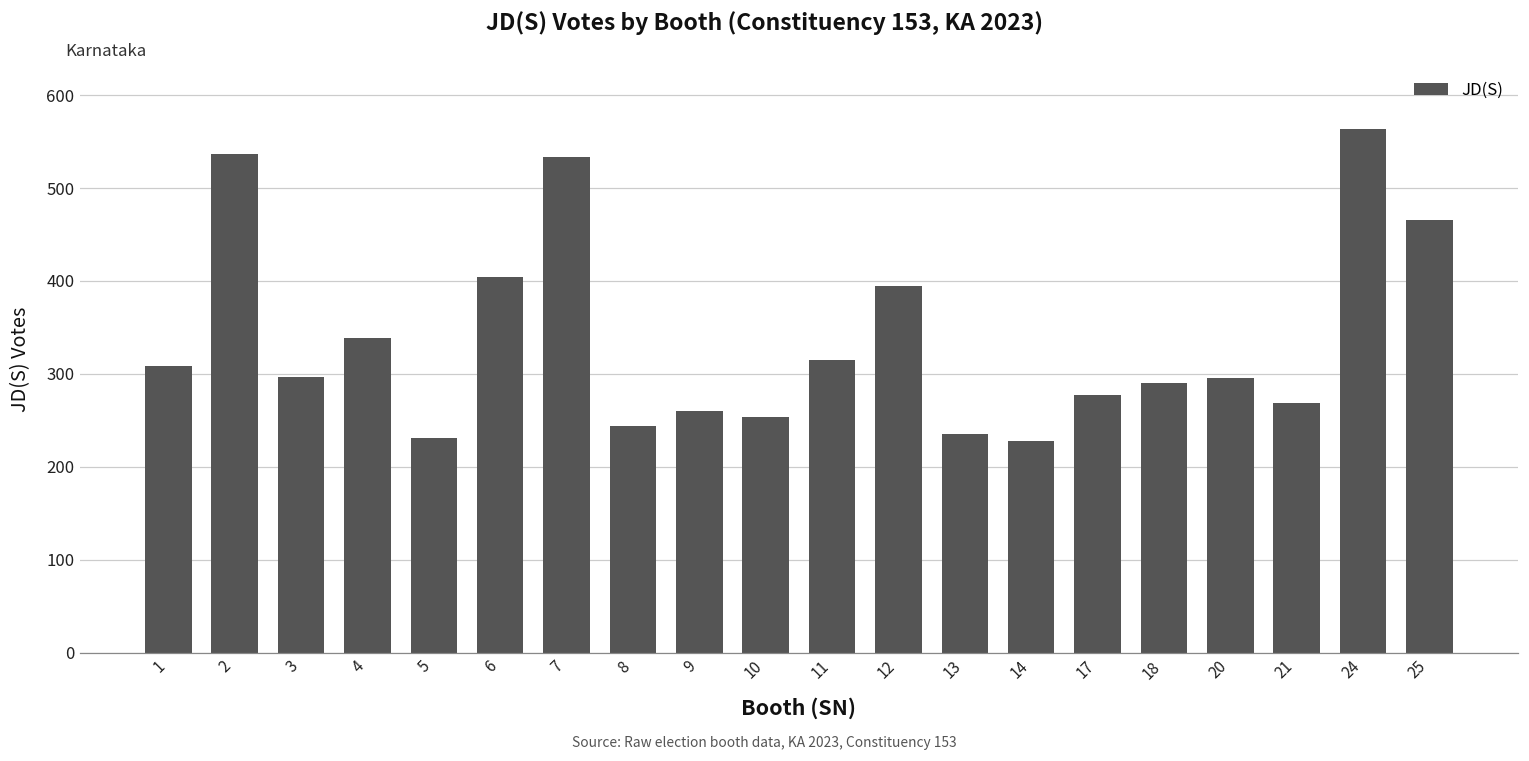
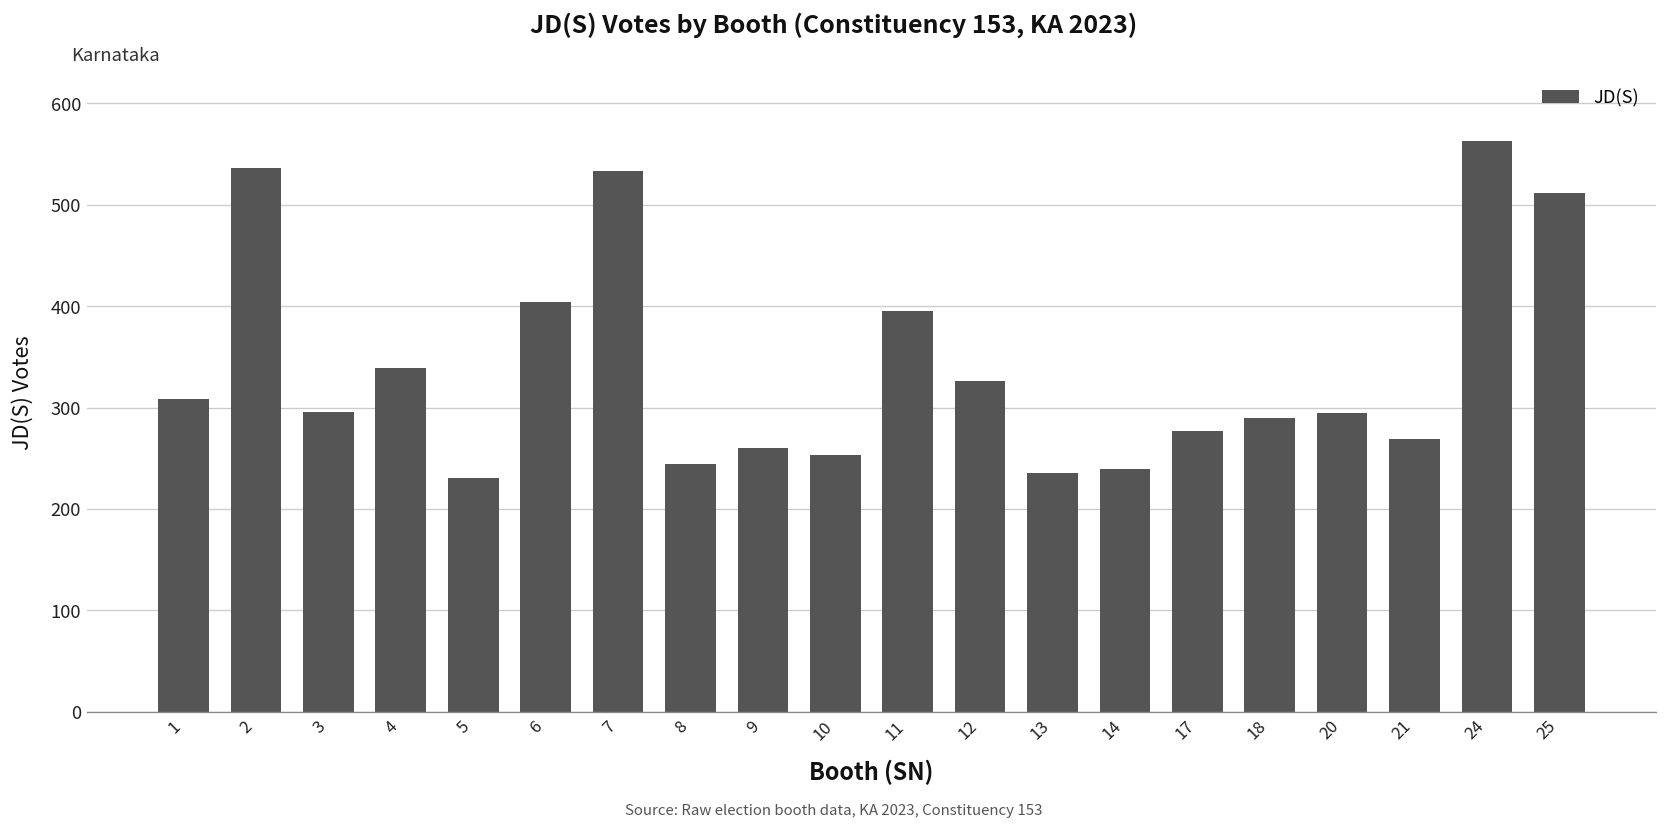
  {
    "1": 310,
    "2": 540,
    "3": 300,
    "4": 340,
    "5": 230,
    "6": 400,
    "7": 530,
    "8": 240,
    "9": 260,
    "10": 250,
-   "11": 320,
-   "12": 390,
+   "11": 400,
+   "12": 330,
    "13": 240,
-   "14": 230,
+   "14": 240,
    "17": 280,
    "18": 290,
    "20": 300,
    "21": 270,
    "24": 560,
-   "25": 470
+   "25": 510
  }
